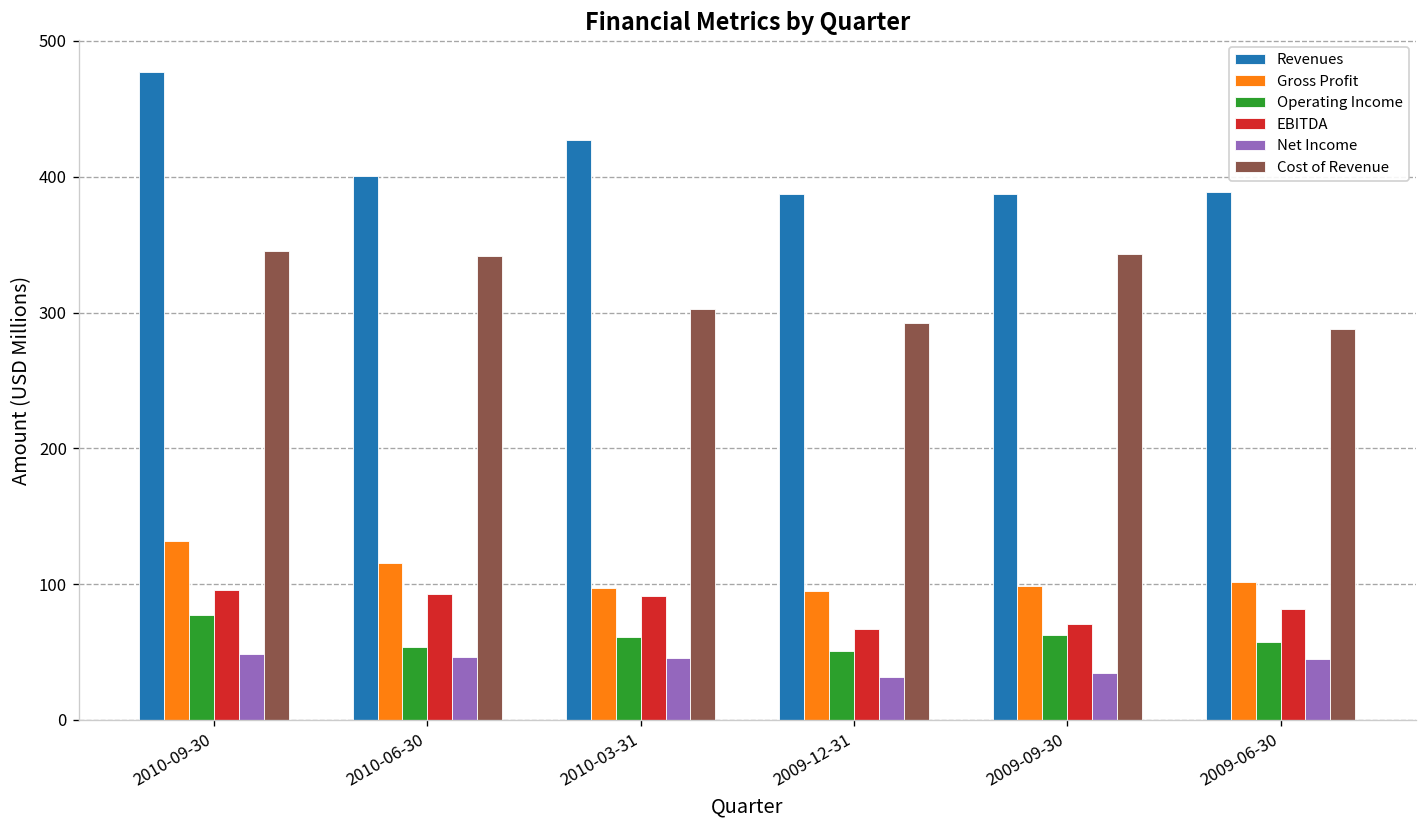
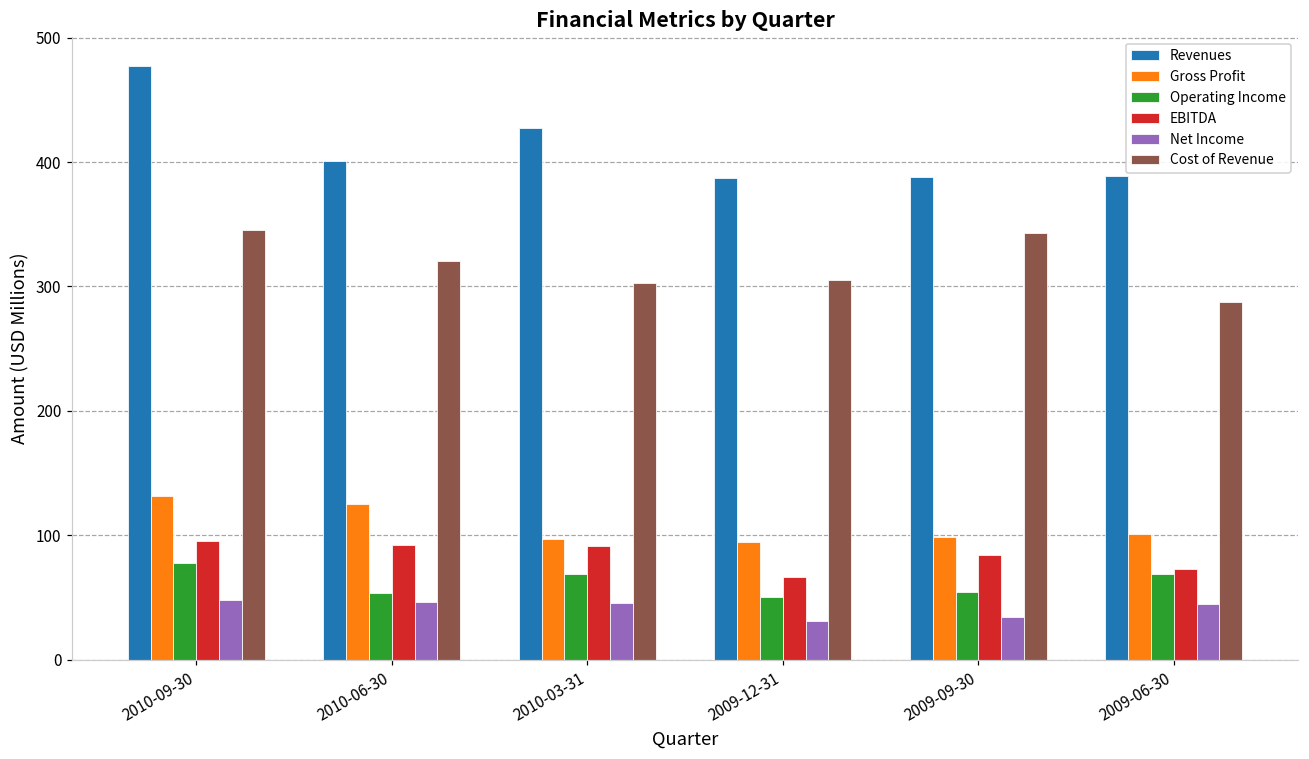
  {
    "Revenues": {
      "2010-09-30": 477,
      "2010-06-30": 401,
      "2010-03-31": 427,
      "2009-12-31": 388,
      "2009-09-30": 388,
      "2009-06-30": 389
    },
    "Gross Profit": {
      "2010-09-30": 132,
-     "2010-06-30": 116,
+     "2010-06-30": 125,
      "2010-03-31": 97,
      "2009-12-31": 95,
      "2009-09-30": 99,
      "2009-06-30": 101
    },
    "Operating Income": {
      "2010-09-30": 78,
      "2010-06-30": 54,
-     "2010-03-31": 61,
+     "2010-03-31": 69,
      "2009-12-31": 50,
-     "2009-09-30": 63,
-     "2009-06-30": 57
+     "2009-09-30": 55,
+     "2009-06-30": 69
    },
    "EBITDA": {
      "2010-09-30": 95,
      "2010-06-30": 92,
      "2010-03-31": 91,
      "2009-12-31": 67,
-     "2009-09-30": 70,
-     "2009-06-30": 82
+     "2009-09-30": 85,
+     "2009-06-30": 73
    },
    "Net Income": {
      "2010-09-30": 48,
      "2010-06-30": 46,
      "2010-03-31": 46,
      "2009-12-31": 32,
      "2009-09-30": 34,
      "2009-06-30": 45
    },
    "Cost of Revenue": {
      "2010-09-30": 345,
-     "2010-06-30": 341,
+     "2010-06-30": 321,
      "2010-03-31": 303,
-     "2009-12-31": 293,
+     "2009-12-31": 306,
      "2009-09-30": 343,
      "2009-06-30": 288
    }
  }
